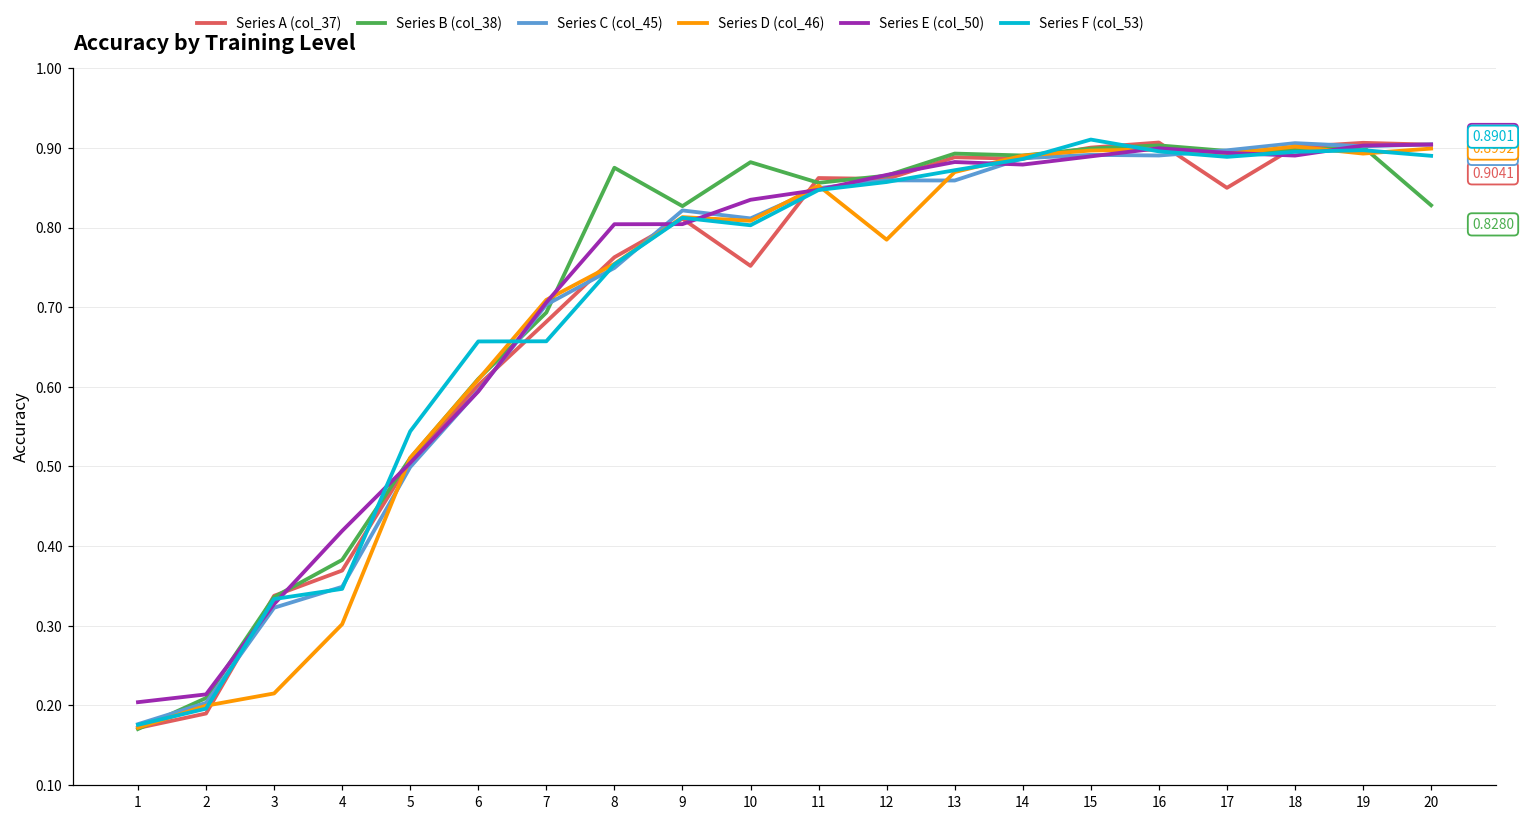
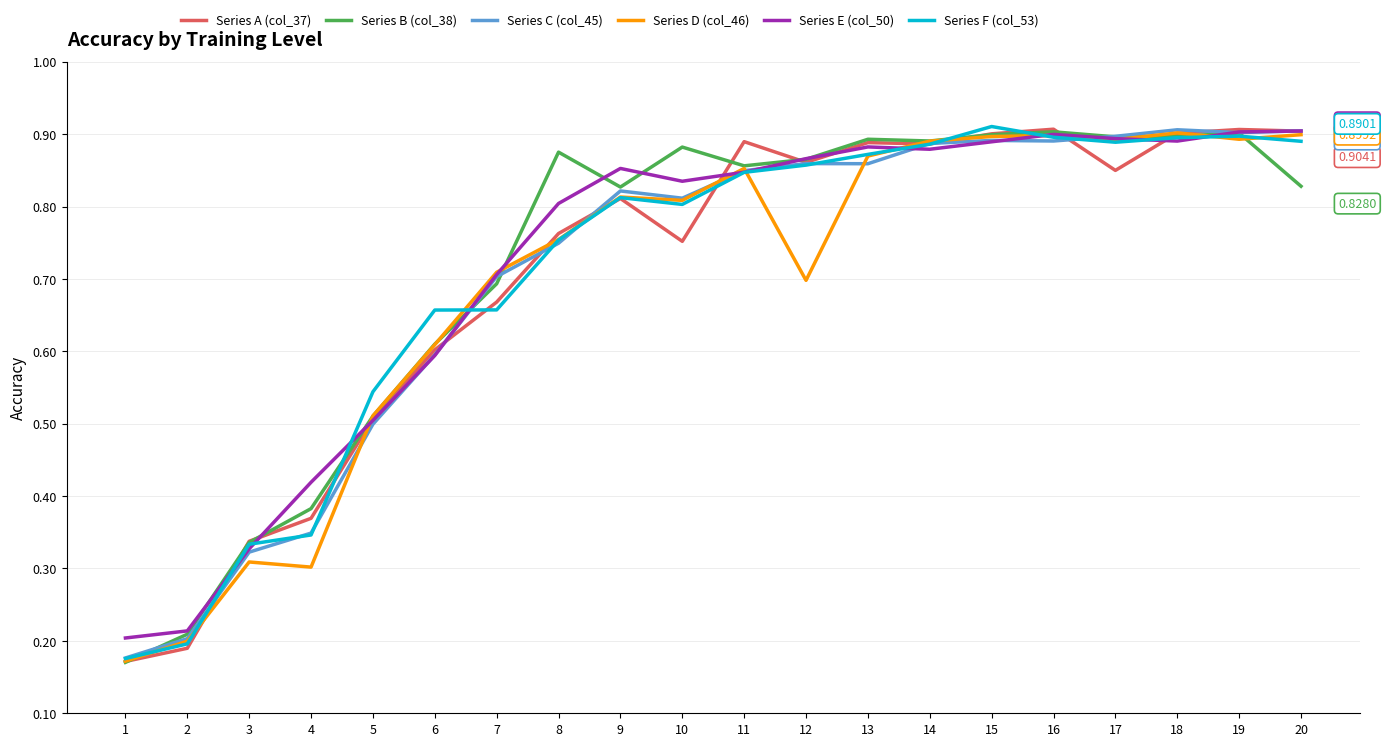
  {
    "Series A (col_37)": {
      "2": 0.19,
      "4": 0.37,
      "6": 0.60,
-     "7": 0.68,
+     "7": 0.67,
      "8": 0.76,
      "10": 0.75,
-     "11": 0.86,
+     "11": 0.89,
      "13": 0.89,
      "16": 0.91,
      "17": 0.85
    },
    "Series B (col_38)": {
      "2": 0.21,
      "4": 0.38,
      "7": 0.69,
      "8": 0.88,
      "9": 0.83,
      "10": 0.88,
      "11": 0.86,
      "13": 0.89,
      "16": 0.90,
      "20": 0.83
    },
    "Series C (col_45)": {
      "3": 0.32,
      "5": 0.50,
      "8": 0.75,
      "9": 0.82,
      "13": 0.86,
      "16": 0.89,
      "18": 0.91
    },
    "Series D (col_46)": {
-     "3": 0.22,
+     "3": 0.31,
      "4": 0.30,
-     "12": 0.78,
+     "12": 0.70,
      "19": 0.89,
      "20": 0.90
    },
    "Series E (col_50)": {
      "1": 0.20,
      "2": 0.21,
      "3": 0.33,
      "4": 0.42,
      "8": 0.80,
-     "9": 0.80,
+     "9": 0.85,
      "10": 0.83,
      "13": 0.88,
      "14": 0.88,
      "18": 0.89
    },
    "Series F (col_53)": {
      "2": 0.20,
      "5": 0.54,
      "6": 0.66,
      "7": 0.66,
      "10": 0.80,
      "15": 0.91,
      "19": 0.90,
      "20": 0.89
    }
  }
